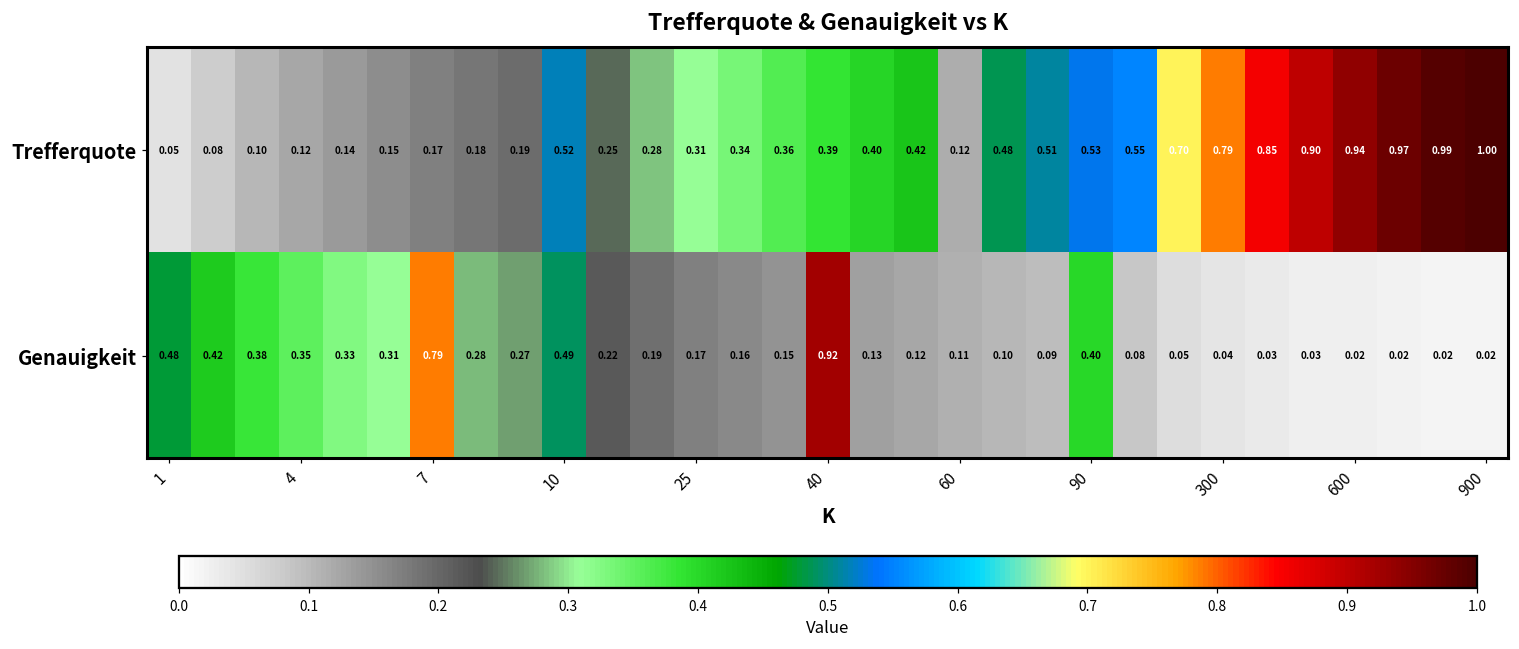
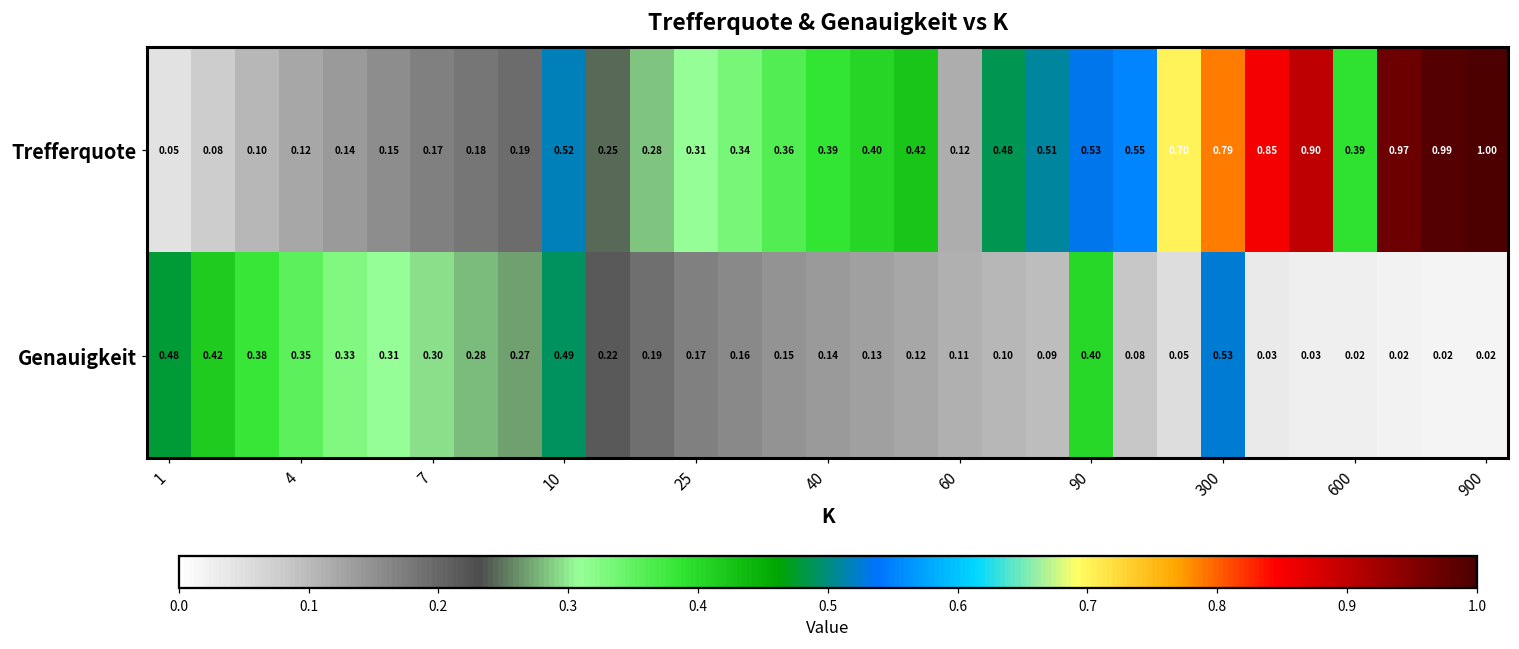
  {
    "Trefferquote": {
      "1": 0.05,
      "4": 0.12,
      "7": 0.17,
      "10": 0.52,
      "25": 0.31,
      "40": 0.39,
      "60": 0.12,
      "90": 0.53,
      "300": 0.79,
-     "600": 0.94,
+     "600": 0.39,
      "900": 1.00
    },
    "Genauigkeit": {
      "1": 0.48,
      "4": 0.35,
-     "7": 0.79,
+     "7": 0.30,
      "10": 0.49,
      "25": 0.17,
-     "40": 0.92,
+     "40": 0.14,
      "60": 0.11,
      "90": 0.40,
-     "300": 0.04,
+     "300": 0.53,
      "600": 0.02,
      "900": 0.02
    }
  }
